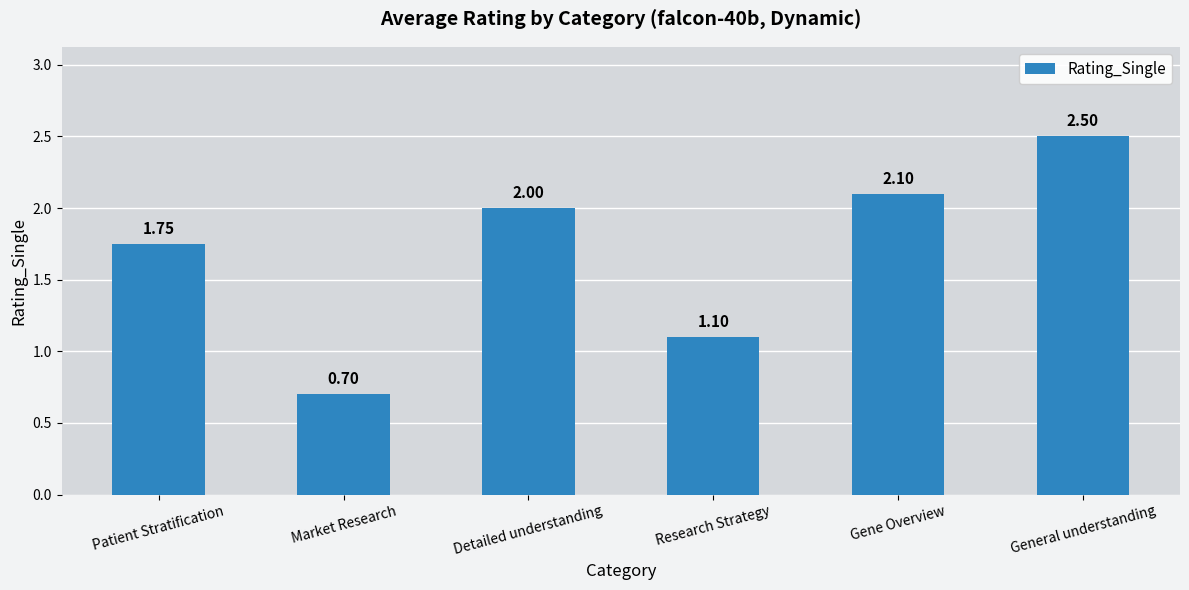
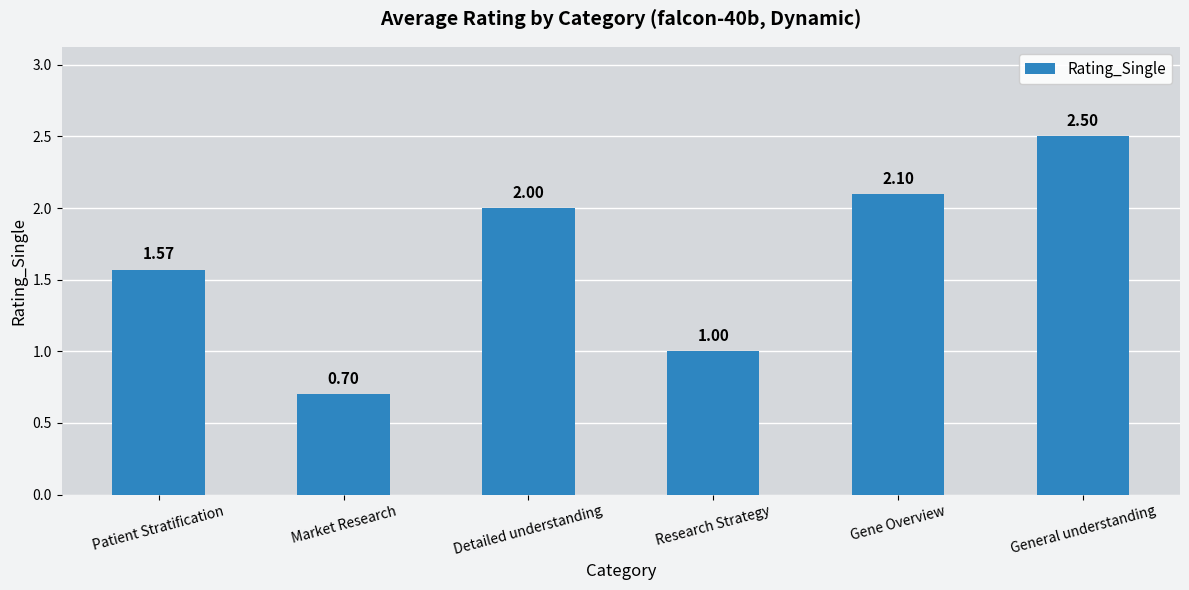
  {
-   "Patient Stratification": 1.75,
+   "Patient Stratification": 1.57,
    "Market Research": 0.70,
    "Detailed understanding": 2.00,
-   "Research Strategy": 1.10,
+   "Research Strategy": 1.00,
    "Gene Overview": 2.10,
    "General understanding": 2.50
  }
